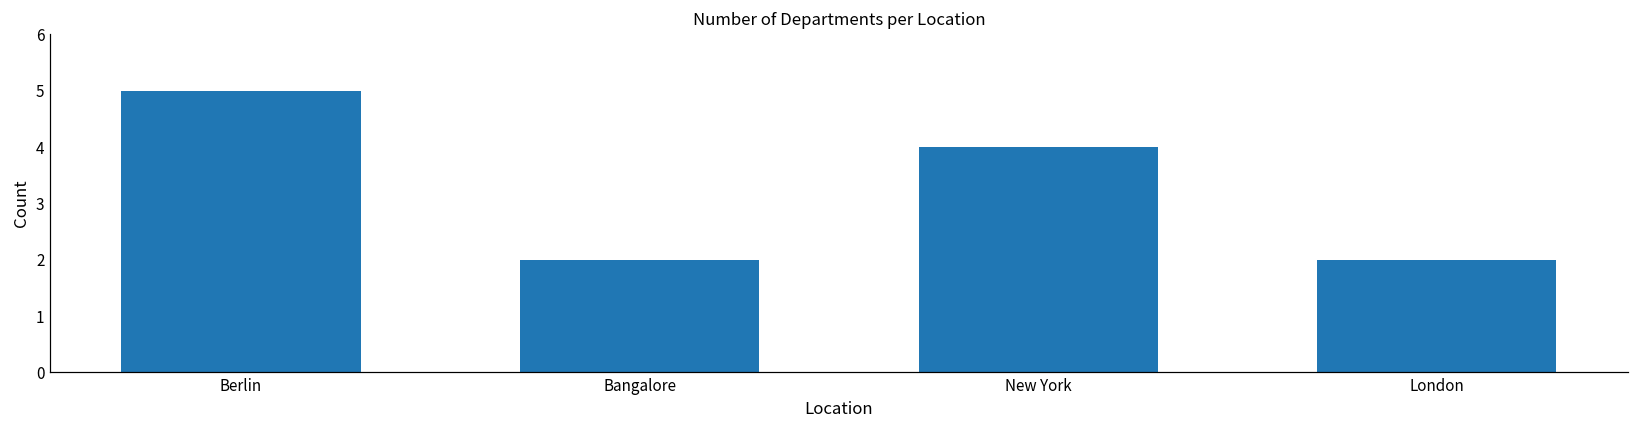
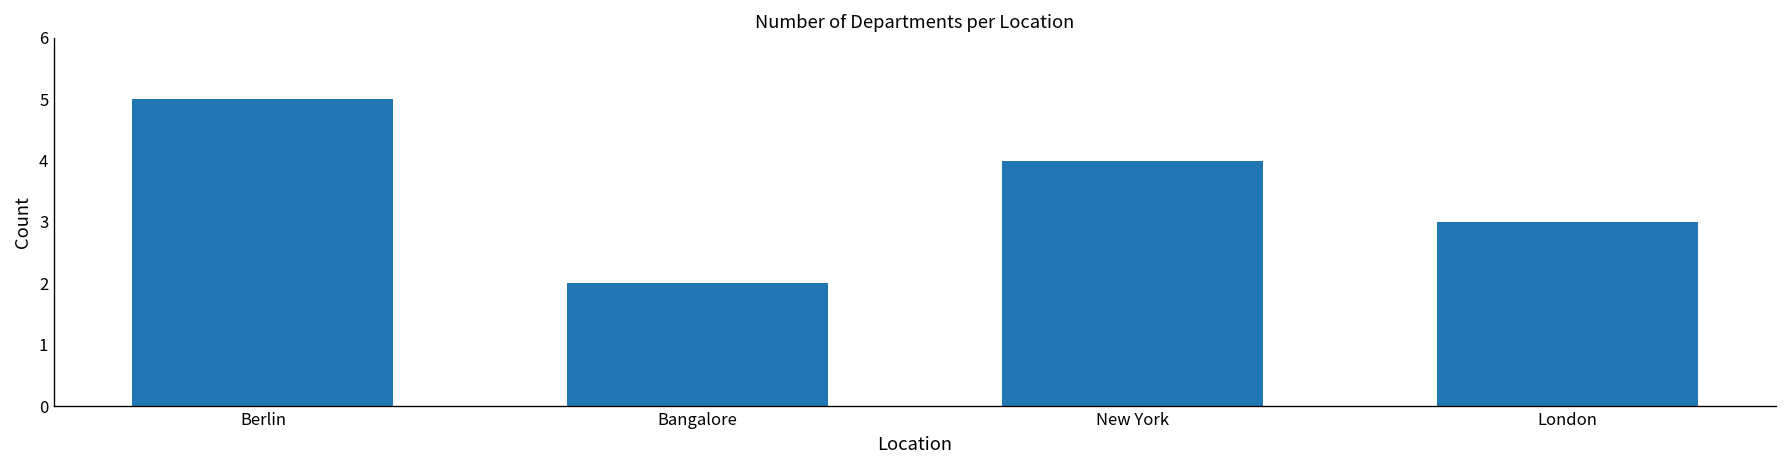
  {
    "Berlin": 5,
    "Bangalore": 2,
    "New York": 4,
-   "London": 2
+   "London": 3
  }
